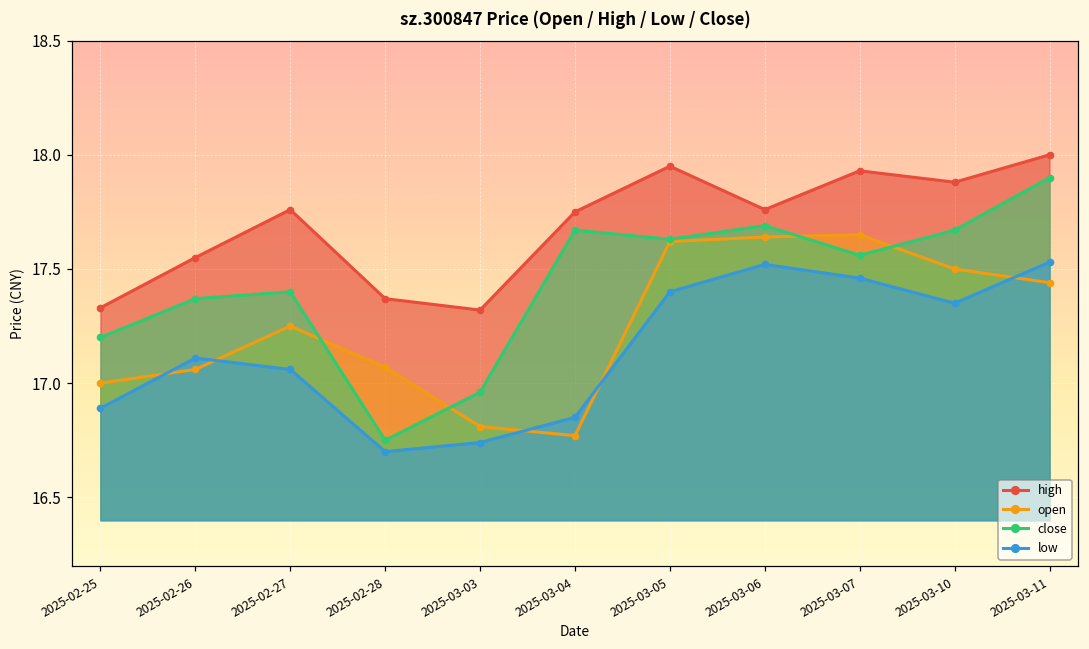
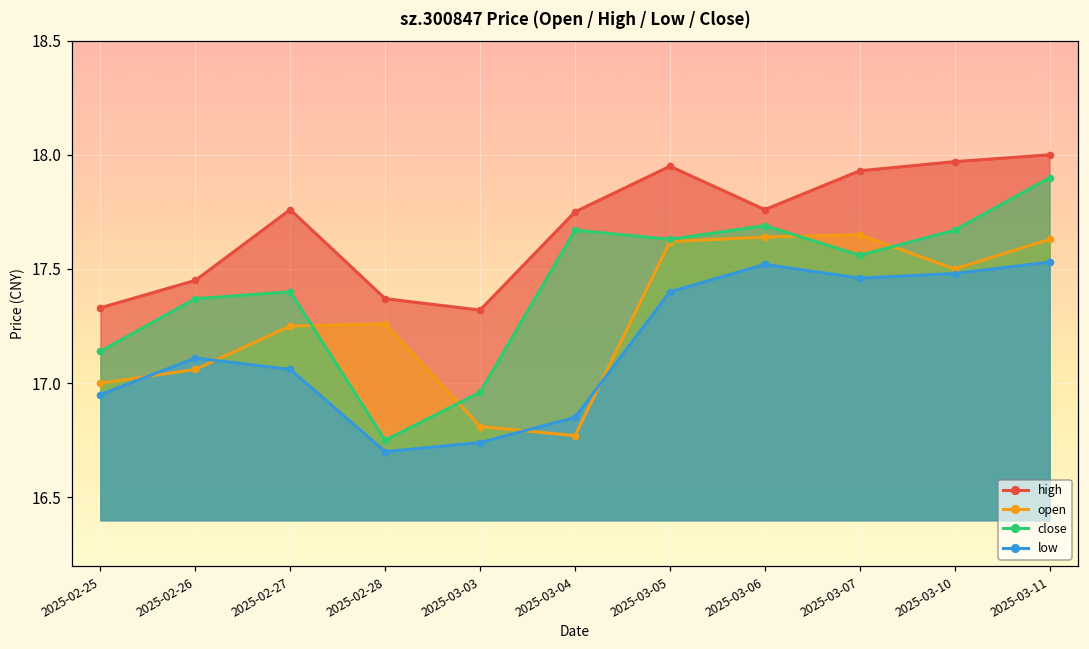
  {
    "high": {
      "2025-02-25": 17.33,
-     "2025-02-26": 17.55,
+     "2025-02-26": 17.45,
      "2025-02-27": 17.76,
      "2025-02-28": 17.37,
      "2025-03-03": 17.32,
      "2025-03-04": 17.75,
      "2025-03-05": 17.95,
      "2025-03-06": 17.76,
      "2025-03-07": 17.93,
-     "2025-03-10": 17.88,
+     "2025-03-10": 17.97,
      "2025-03-11": 18.00
    },
    "open": {
      "2025-02-25": 17.00,
      "2025-02-26": 17.06,
      "2025-02-27": 17.25,
-     "2025-02-28": 17.07,
+     "2025-02-28": 17.26,
      "2025-03-03": 16.81,
      "2025-03-04": 16.77,
      "2025-03-06": 17.64,
      "2025-03-07": 17.65,
      "2025-03-10": 17.50,
-     "2025-03-11": 17.44
+     "2025-03-11": 17.63
    },
    "close": {
-     "2025-02-25": 17.20,
+     "2025-02-25": 17.14,
      "2025-02-26": 17.37,
      "2025-02-27": 17.40,
      "2025-02-28": 16.75,
      "2025-03-03": 16.96,
      "2025-03-04": 17.67,
      "2025-03-06": 17.69,
      "2025-03-07": 17.56,
      "2025-03-10": 17.67,
      "2025-03-11": 17.90
    },
    "low": {
-     "2025-02-25": 16.89,
+     "2025-02-25": 16.95,
      "2025-02-26": 17.11,
      "2025-02-27": 17.06,
      "2025-02-28": 16.70,
      "2025-03-03": 16.74,
      "2025-03-04": 16.85,
      "2025-03-05": 17.40,
      "2025-03-06": 17.52,
      "2025-03-07": 17.46,
-     "2025-03-10": 17.35,
+     "2025-03-10": 17.48,
      "2025-03-11": 17.53
    }
  }
